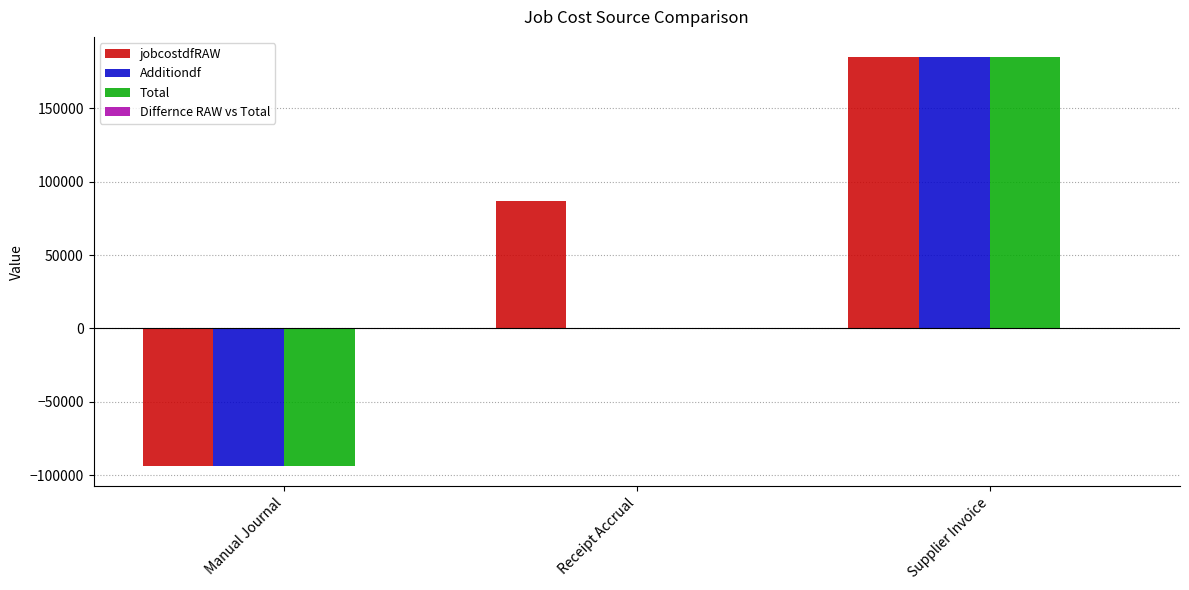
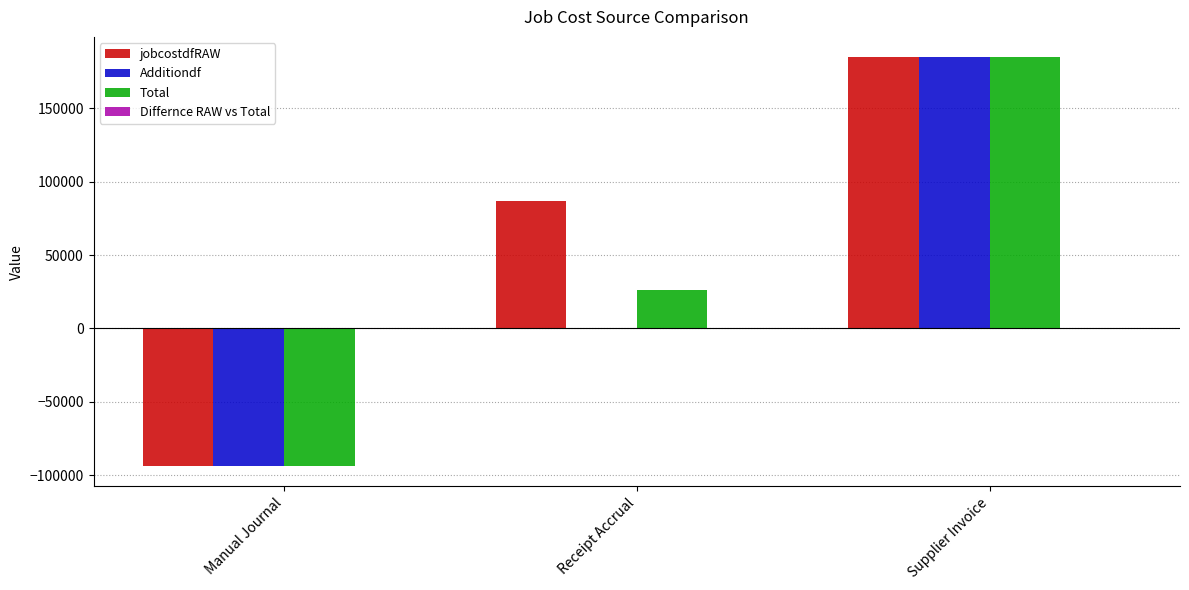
  {
    "jobcostdfRAW": {
      "Manual Journal": -94000,
      "Receipt Accrual": 87000,
      "Supplier Invoice": 185000
    },
    "Additiondf": {
      "Manual Journal": -94000,
      "Receipt Accrual": 0,
      "Supplier Invoice": 185000
    },
    "Total": {
      "Manual Journal": -94000,
-     "Receipt Accrual": 0,
+     "Receipt Accrual": 26000,
      "Supplier Invoice": 185000
    },
    "Differnce RAW vs Total": {
      "Manual Journal": 0,
      "Receipt Accrual": 0,
      "Supplier Invoice": 0
    }
  }
